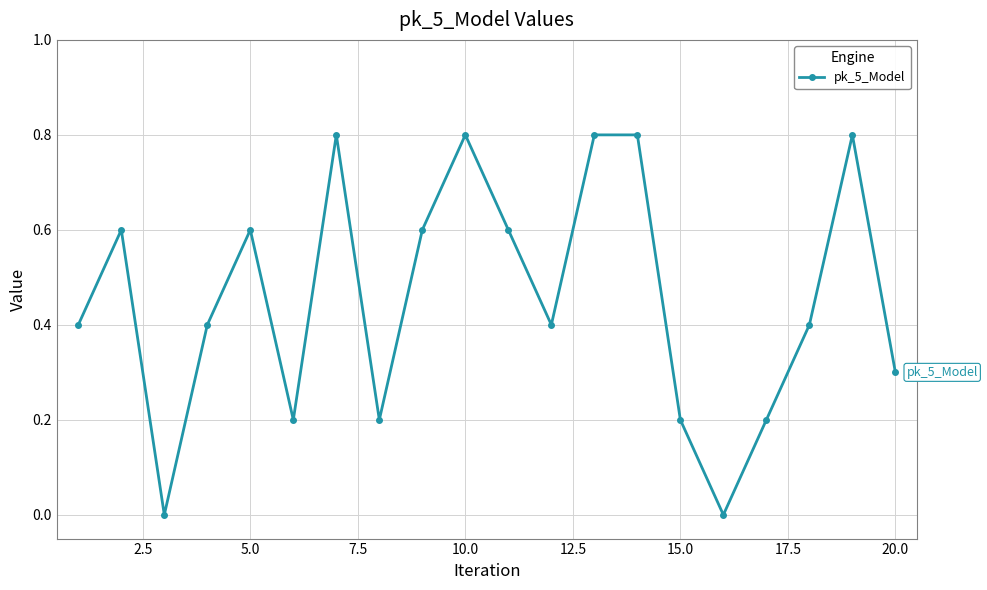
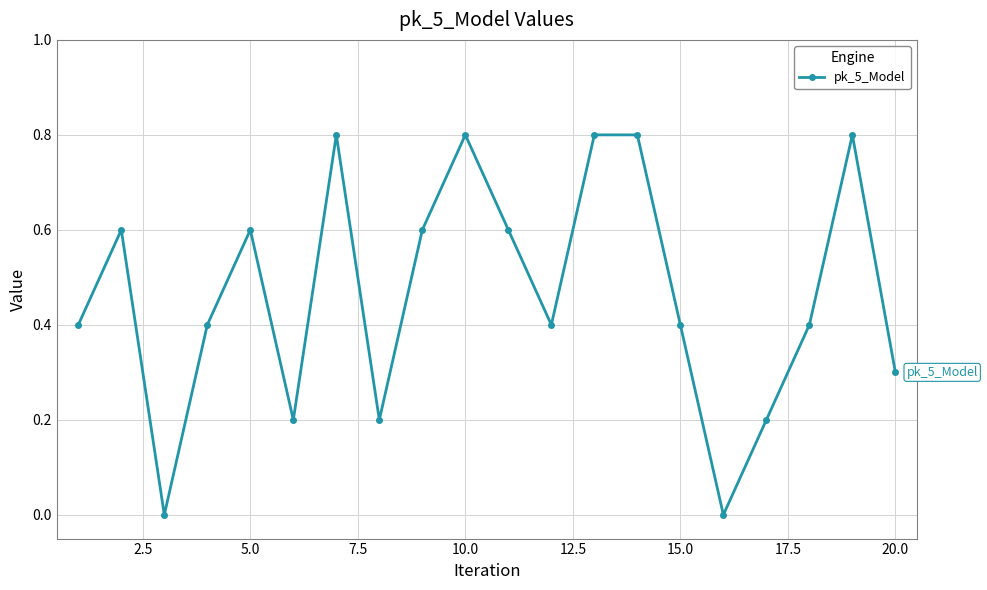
  {
    "5.0": 0.6,
    "10.0": 0.8,
-   "15.0": 0.2
+   "15.0": 0.4
  }
